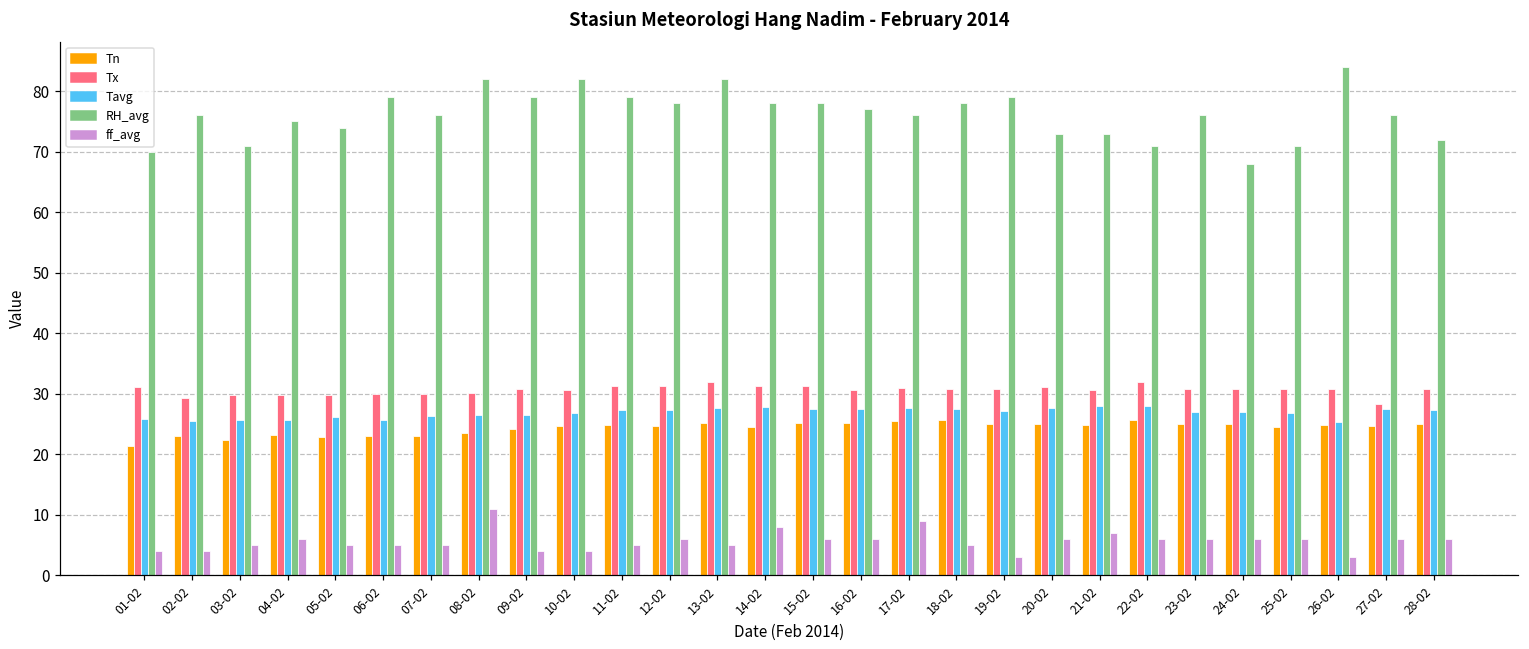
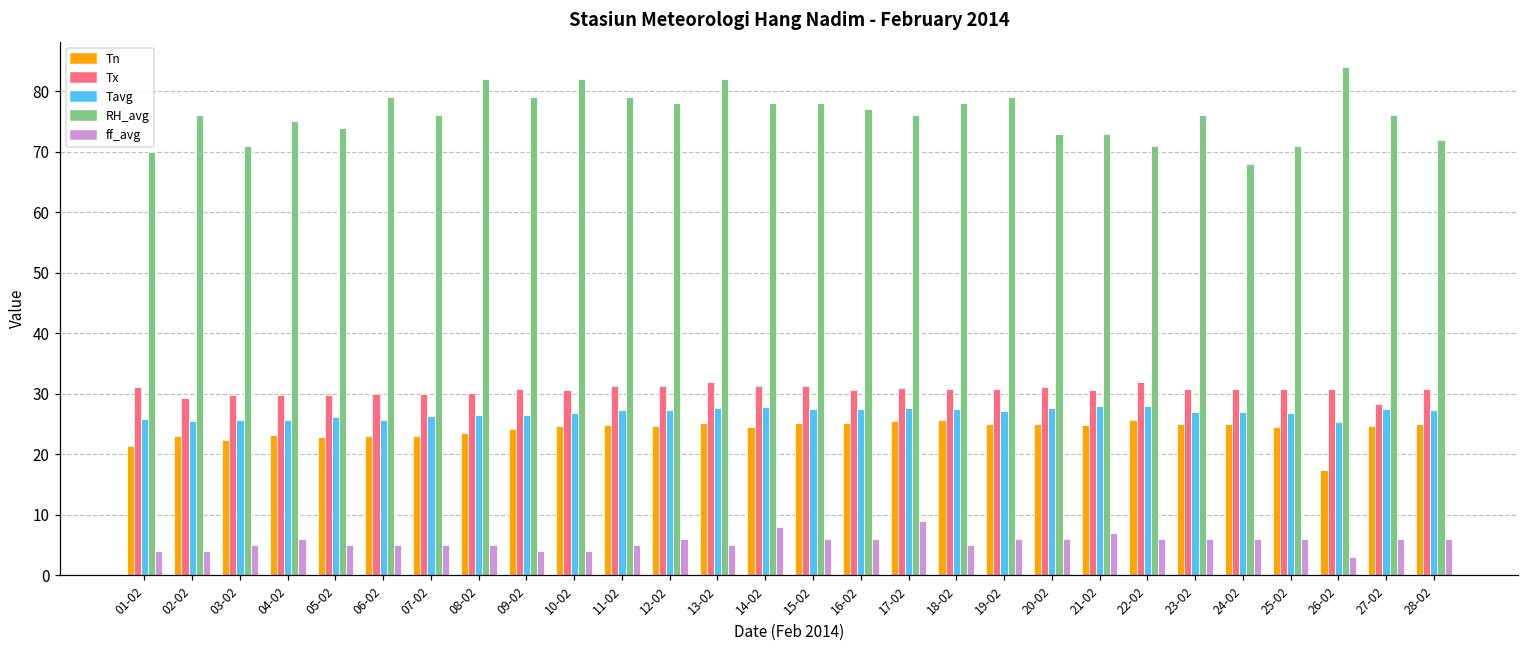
  {
    "Tn": {
      "01-02": 21,
      "02-02": 23,
      "03-02": 22,
      "04-02": 23,
      "05-02": 23,
      "06-02": 23,
      "07-02": 23,
      "08-02": 24,
      "09-02": 24,
      "10-02": 25,
      "11-02": 25,
      "12-02": 25,
      "13-02": 25,
      "14-02": 24,
      "15-02": 25,
      "16-02": 25,
      "17-02": 25,
      "18-02": 26,
      "19-02": 25,
      "20-02": 25,
      "21-02": 25,
      "22-02": 26,
      "23-02": 25,
      "24-02": 25,
      "25-02": 25,
-     "26-02": 25,
+     "26-02": 17,
      "27-02": 25,
      "28-02": 25
    },
    "Tx": {
      "01-02": 31,
      "02-02": 29,
      "03-02": 30,
      "04-02": 30,
      "05-02": 30,
      "06-02": 30,
      "07-02": 30,
      "08-02": 30,
      "09-02": 31,
      "10-02": 31,
      "11-02": 31,
      "12-02": 31,
      "13-02": 32,
      "14-02": 31,
      "15-02": 31,
      "16-02": 31,
      "17-02": 31,
      "18-02": 31,
      "19-02": 31,
      "20-02": 31,
      "21-02": 31,
      "22-02": 32,
      "23-02": 31,
      "24-02": 31,
      "25-02": 31,
      "26-02": 31,
      "27-02": 28,
      "28-02": 31
    },
    "Tavg": {
      "01-02": 26,
      "02-02": 25,
      "03-02": 26,
      "04-02": 26,
      "05-02": 26,
      "06-02": 26,
      "07-02": 26,
      "08-02": 26,
      "09-02": 27,
      "10-02": 27,
      "11-02": 27,
      "12-02": 27,
      "13-02": 28,
      "14-02": 28,
      "15-02": 28,
      "16-02": 27,
      "17-02": 28,
      "18-02": 27,
      "19-02": 27,
      "20-02": 28,
      "21-02": 28,
      "22-02": 28,
      "23-02": 27,
      "24-02": 27,
      "25-02": 27,
      "26-02": 25,
      "27-02": 28,
      "28-02": 27
    },
    "RH_avg": {
      "01-02": 70,
      "02-02": 76,
      "03-02": 71,
      "04-02": 75,
      "05-02": 74,
      "06-02": 79,
      "07-02": 76,
      "08-02": 82,
      "09-02": 79,
      "10-02": 82,
      "11-02": 79,
      "12-02": 78,
      "13-02": 82,
      "14-02": 78,
      "15-02": 78,
      "16-02": 77,
      "17-02": 76,
      "18-02": 78,
      "19-02": 79,
      "20-02": 73,
      "21-02": 73,
      "22-02": 71,
      "23-02": 76,
      "24-02": 68,
      "25-02": 71,
      "26-02": 84,
      "27-02": 76,
      "28-02": 72
    },
    "ff_avg": {
      "01-02": 4,
      "02-02": 4,
      "03-02": 5,
      "04-02": 6,
      "05-02": 5,
      "06-02": 5,
      "07-02": 5,
-     "08-02": 11,
+     "08-02": 5,
      "09-02": 4,
      "10-02": 4,
      "11-02": 5,
      "12-02": 6,
      "13-02": 5,
      "14-02": 8,
      "15-02": 6,
      "16-02": 6,
      "17-02": 9,
      "18-02": 5,
-     "19-02": 3,
+     "19-02": 6,
      "20-02": 6,
      "21-02": 7,
      "22-02": 6,
      "23-02": 6,
      "24-02": 6,
      "25-02": 6,
      "26-02": 3,
      "27-02": 6,
      "28-02": 6
    }
  }
